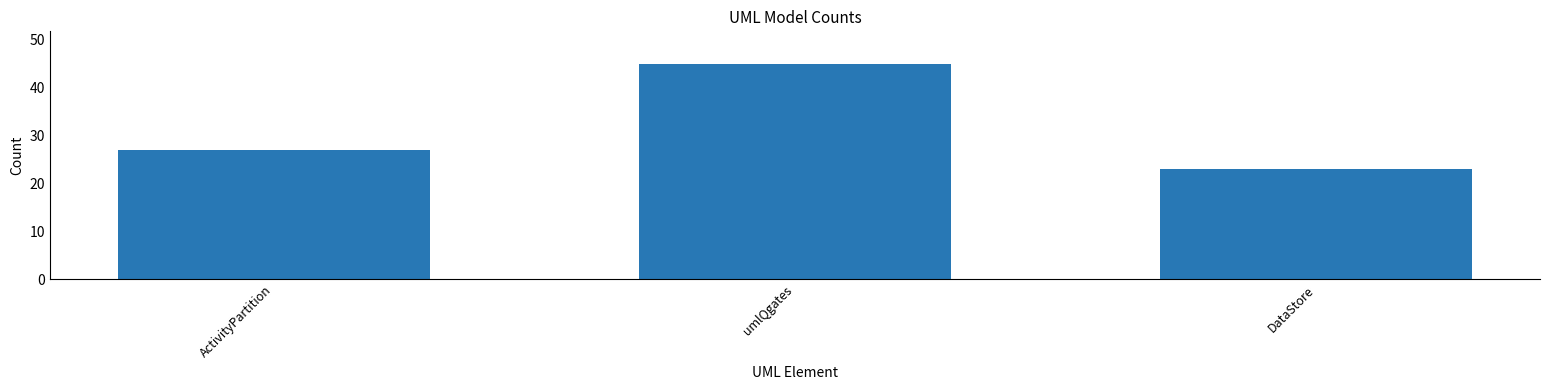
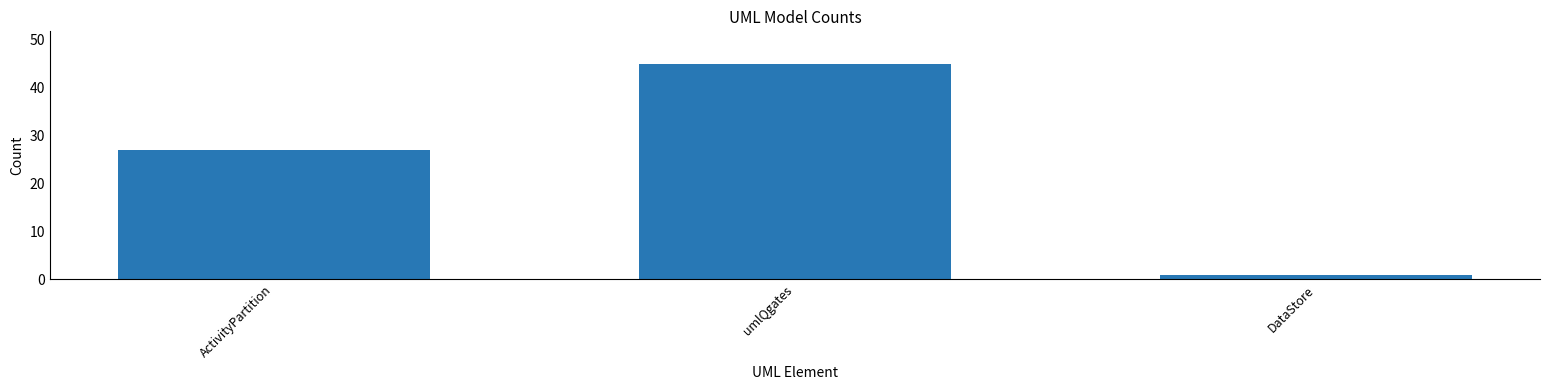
  {
    "ActivityPartition": 27,
    "umlQgates": 45,
-   "DataStore": 23
+   "DataStore": 1
  }
